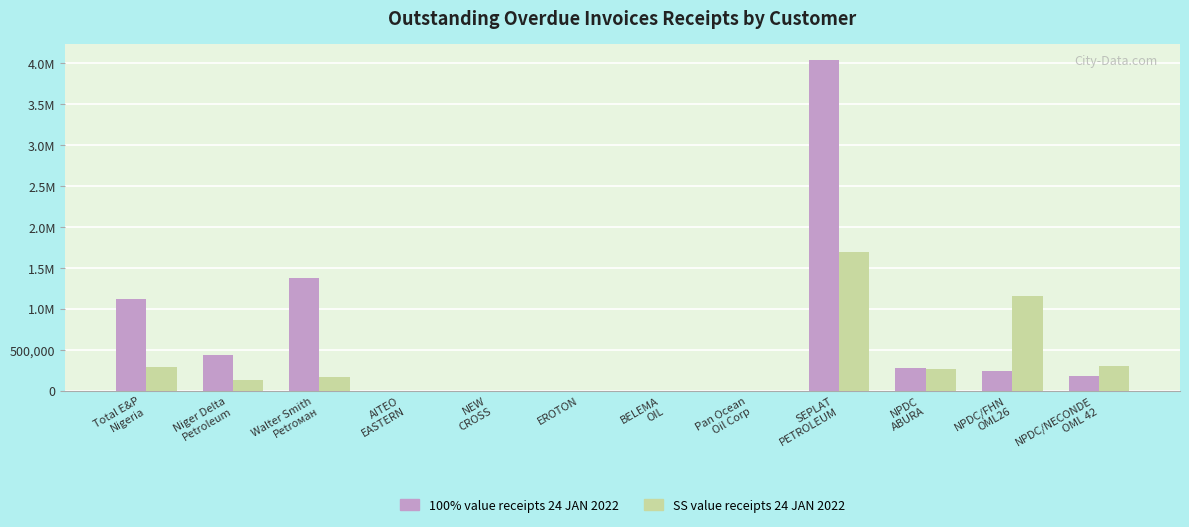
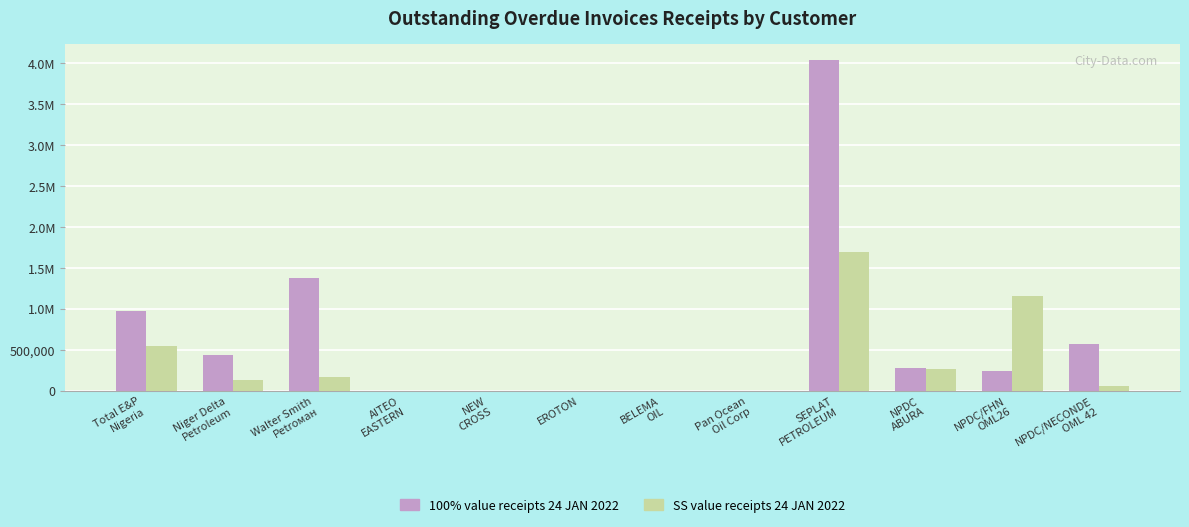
  {
    "100% value receipts 24 JAN 2022": {
-     "Total E&P Nigeria": "1,100,000",
+     "Total E&P Nigeria": "1,000,000",
      "Niger Delta Petroleum": "400,000",
      "Walter Smith Petroман": "1,400,000",
      "AITEO EASTERN": "0",
      "NEW CROSS": "0",
      "EROTON": "0",
      "BELEMA OIL": "0",
      "Pan Ocean Oil Corp": "0",
      "SEPLAT PETROLEUM": "4,000,000",
      "NPDC ABURA": "300,000",
      "NPDC/FHN OML26": "200,000",
-     "NPDC/NECONDE OML 42": "200,000"
+     "NPDC/NECONDE OML 42": "600,000"
    },
    "SS value receipts 24 JAN 2022": {
-     "Total E&P Nigeria": "300,000",
+     "Total E&P Nigeria": "500,000",
      "Niger Delta Petroleum": "100,000",
      "Walter Smith Petroман": "200,000",
      "AITEO EASTERN": "0",
      "NEW CROSS": "0",
      "EROTON": "0",
      "BELEMA OIL": "0",
      "Pan Ocean Oil Corp": "0",
      "SEPLAT PETROLEUM": "1,700,000",
      "NPDC ABURA": "300,000",
      "NPDC/FHN OML26": "1,200,000",
-     "NPDC/NECONDE OML 42": "300,000"
+     "NPDC/NECONDE OML 42": "100,000"
    }
  }
